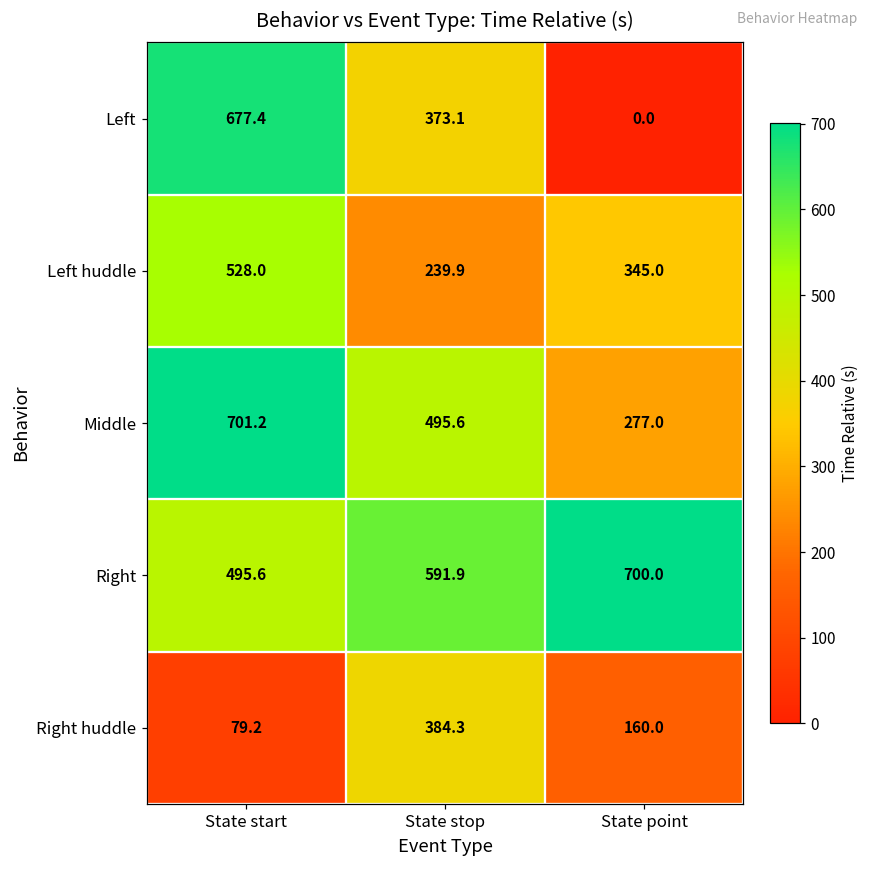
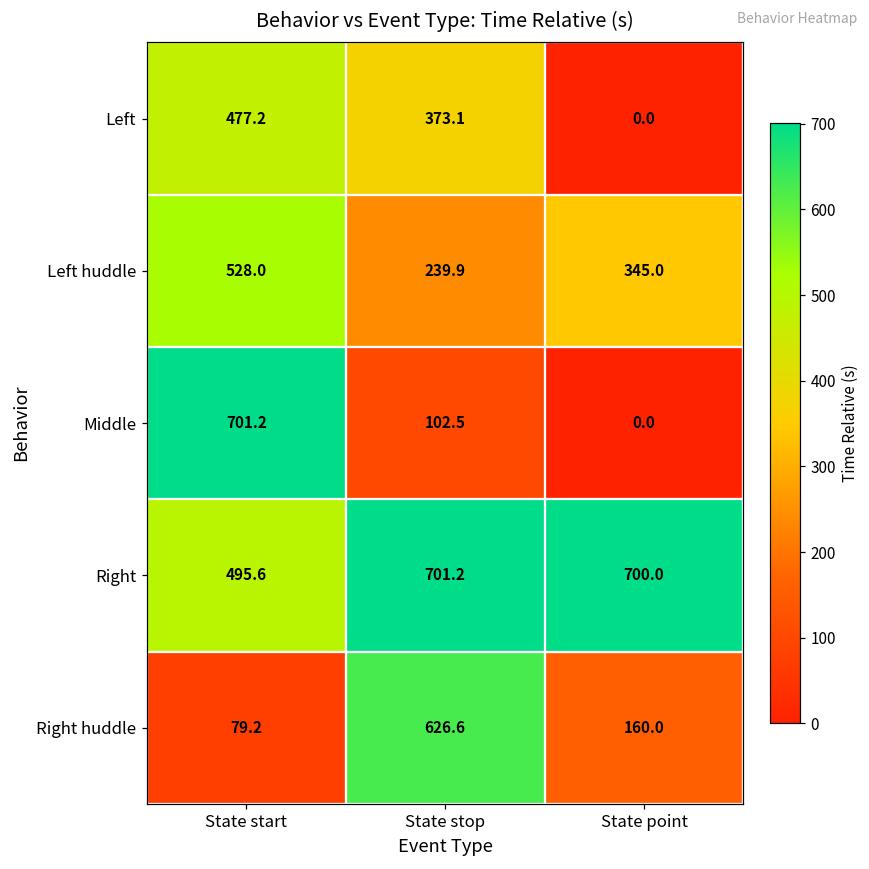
  {
    "Left": {
-     "State start": 677.4,
+     "State start": 477.2,
      "State stop": 373.1,
      "State point": 0.0
    },
    "Left huddle": {
      "State start": 528.0,
      "State stop": 239.9,
      "State point": 345.0
    },
    "Middle": {
      "State start": 701.2,
-     "State stop": 495.6,
-     "State point": 277.0
+     "State stop": 102.5,
+     "State point": 0.0
    },
    "Right": {
      "State start": 495.6,
-     "State stop": 591.9,
+     "State stop": 701.2,
      "State point": 700.0
    },
    "Right huddle": {
      "State start": 79.2,
-     "State stop": 384.3,
+     "State stop": 626.6,
      "State point": 160.0
    }
  }
